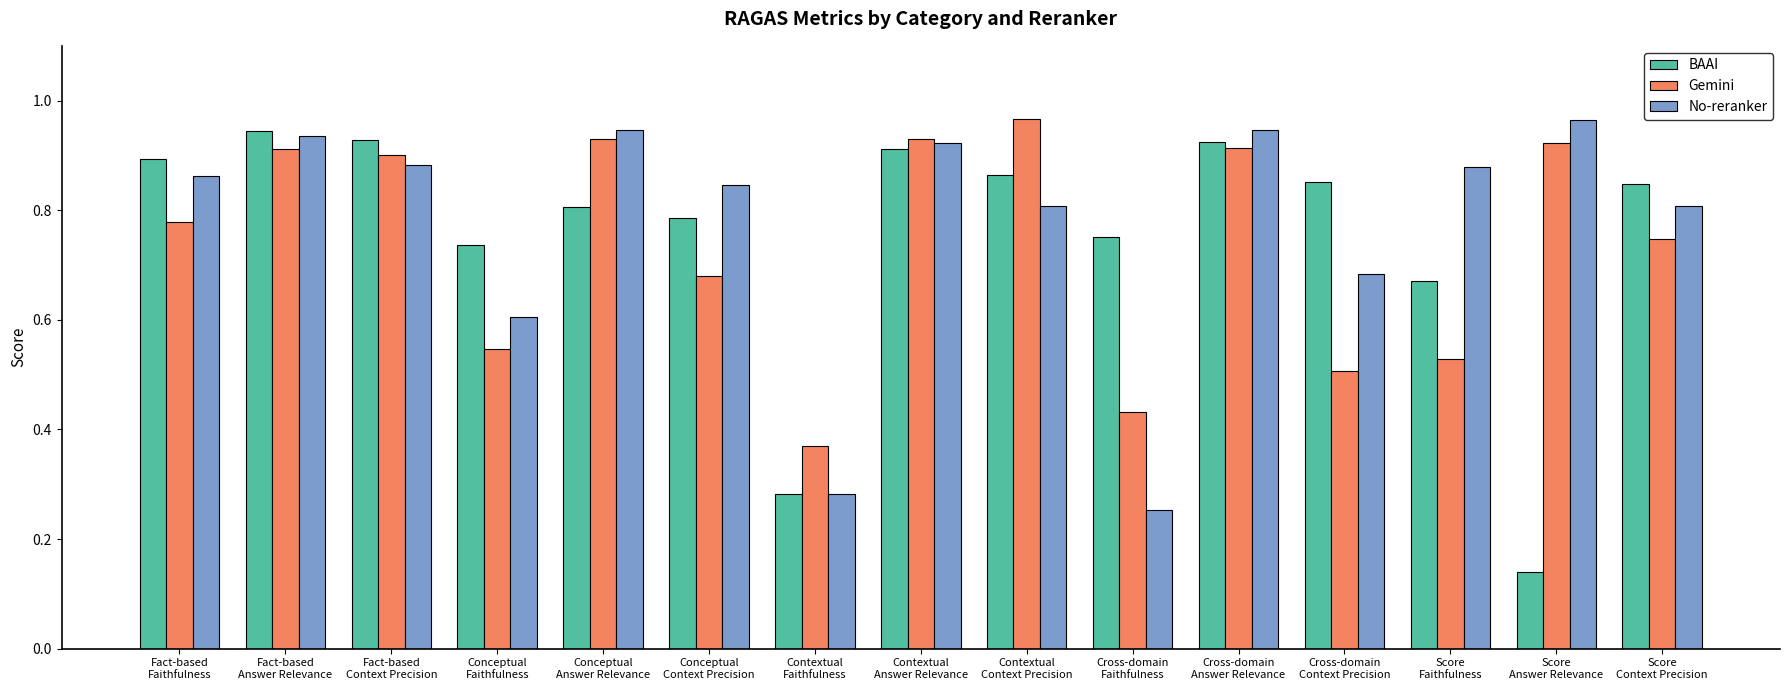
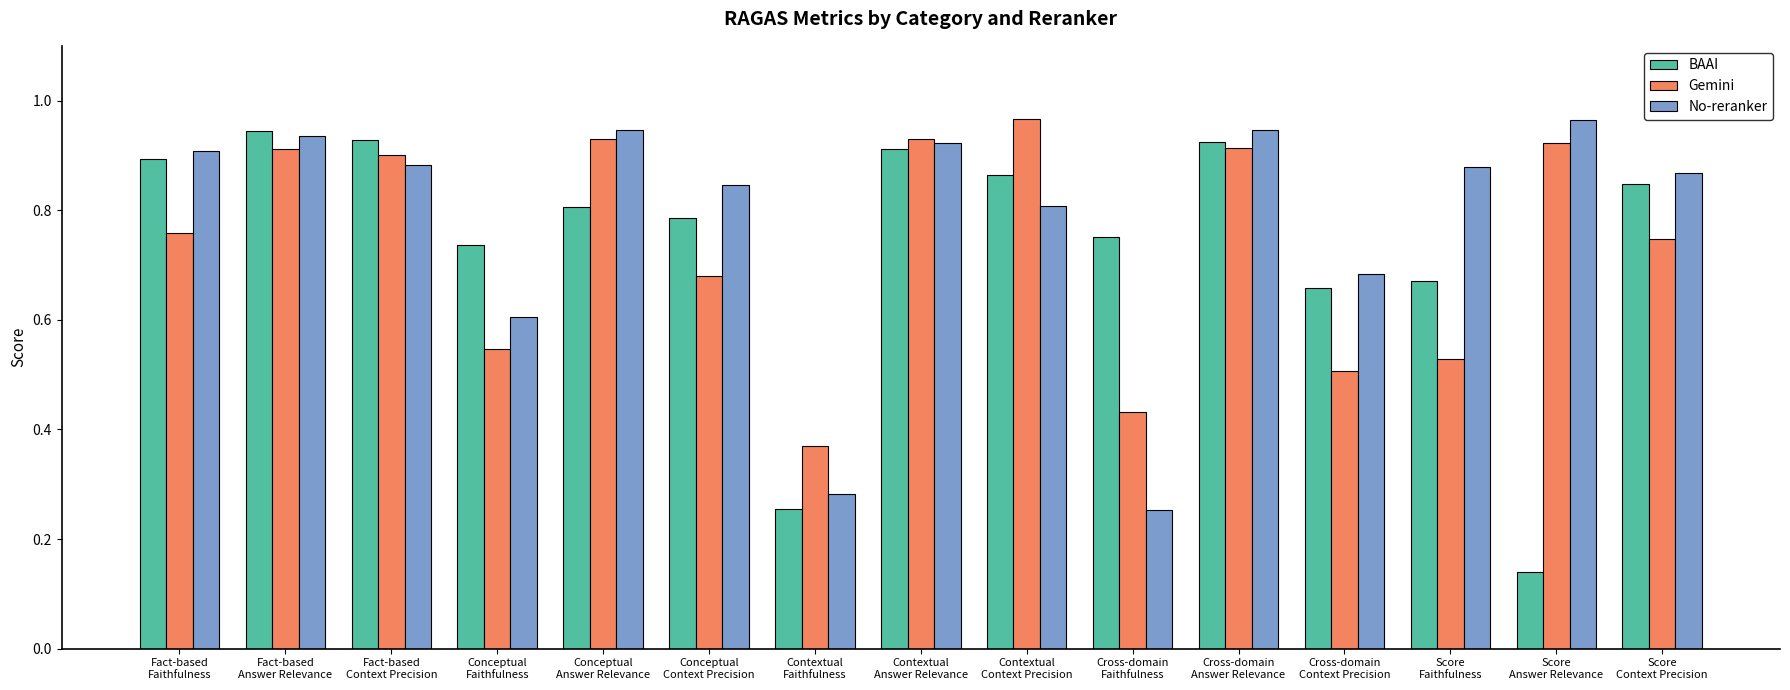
  {
    "BAAI": {
      "Fact-based Faithfulness": 0.89,
      "Fact-based Answer Relevance": 0.95,
      "Fact-based Context Precision": 0.93,
      "Conceptual Faithfulness": 0.74,
      "Conceptual Answer Relevance": 0.81,
      "Conceptual Context Precision": 0.79,
-     "Contextual Faithfulness": 0.28,
+     "Contextual Faithfulness": 0.26,
      "Contextual Answer Relevance": 0.91,
      "Contextual Context Precision": 0.86,
      "Cross-domain Faithfulness": 0.75,
      "Cross-domain Answer Relevance": 0.93,
-     "Cross-domain Context Precision": 0.85,
+     "Cross-domain Context Precision": 0.66,
      "Score Faithfulness": 0.67,
      "Score Answer Relevance": 0.14,
      "Score Context Precision": 0.85
    },
    "Gemini": {
-     "Fact-based Faithfulness": 0.78,
+     "Fact-based Faithfulness": 0.76,
      "Fact-based Answer Relevance": 0.91,
      "Fact-based Context Precision": 0.90,
      "Conceptual Faithfulness": 0.55,
      "Conceptual Answer Relevance": 0.93,
      "Conceptual Context Precision": 0.68,
      "Contextual Faithfulness": 0.37,
      "Contextual Answer Relevance": 0.93,
      "Contextual Context Precision": 0.97,
      "Cross-domain Faithfulness": 0.43,
      "Cross-domain Answer Relevance": 0.91,
      "Cross-domain Context Precision": 0.51,
      "Score Faithfulness": 0.53,
      "Score Answer Relevance": 0.92,
      "Score Context Precision": 0.75
    },
    "No-reranker": {
-     "Fact-based Faithfulness": 0.86,
+     "Fact-based Faithfulness": 0.91,
      "Fact-based Answer Relevance": 0.94,
      "Fact-based Context Precision": 0.88,
      "Conceptual Faithfulness": 0.61,
      "Conceptual Answer Relevance": 0.95,
      "Conceptual Context Precision": 0.85,
      "Contextual Faithfulness": 0.28,
      "Contextual Answer Relevance": 0.92,
      "Contextual Context Precision": 0.81,
      "Cross-domain Faithfulness": 0.25,
      "Cross-domain Answer Relevance": 0.95,
      "Cross-domain Context Precision": 0.68,
      "Score Faithfulness": 0.88,
      "Score Answer Relevance": 0.96,
-     "Score Context Precision": 0.81
+     "Score Context Precision": 0.87
    }
  }
